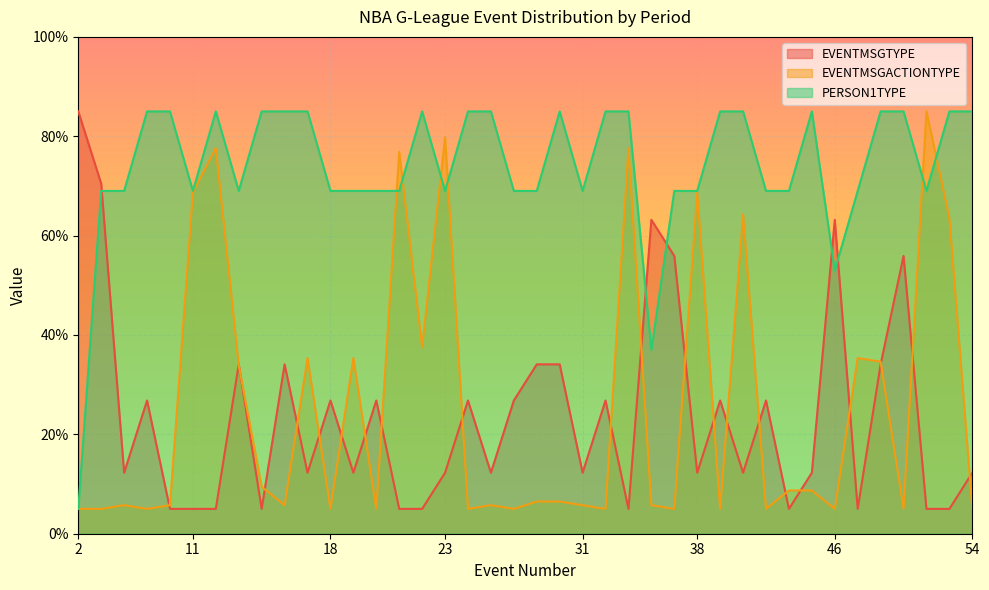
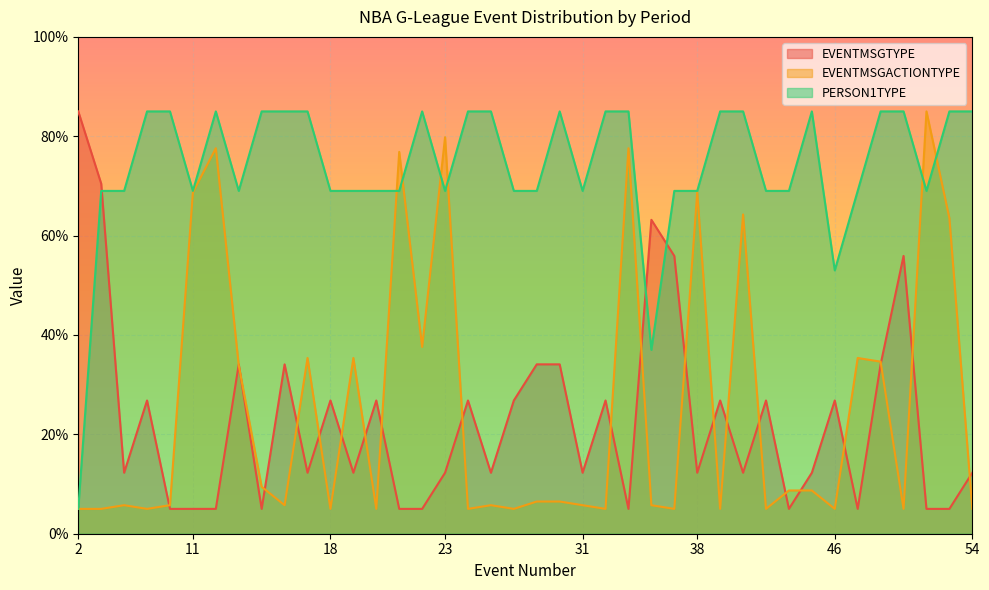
  {
    "EVENTMSGTYPE": {
      "11": "5%",
-     "46": "63%",
+     "46": "27%",
      "54": "12%"
    },
    "EVENTMSGACTIONTYPE": {
      "46": "5%",
      "54": "5%"
    },
    "PERSON1TYPE": {
      "46": "53%",
      "54": "85%"
    }
  }
